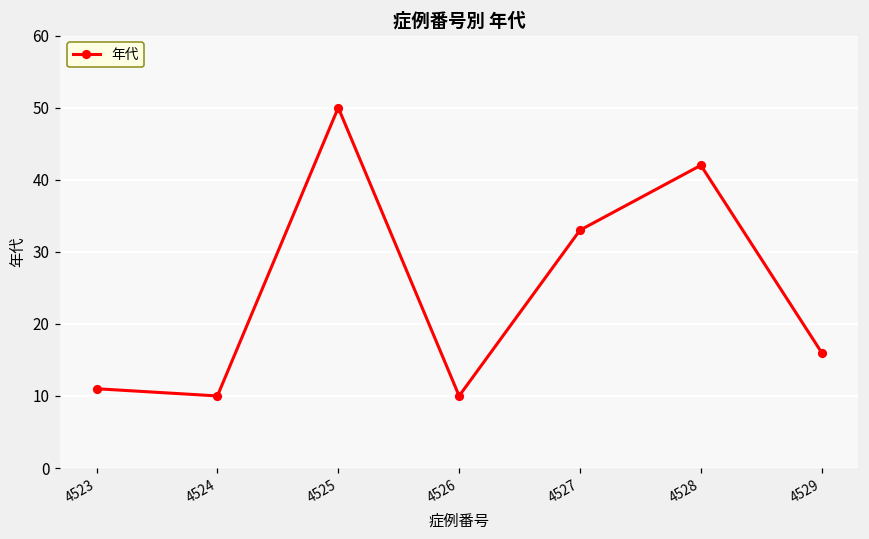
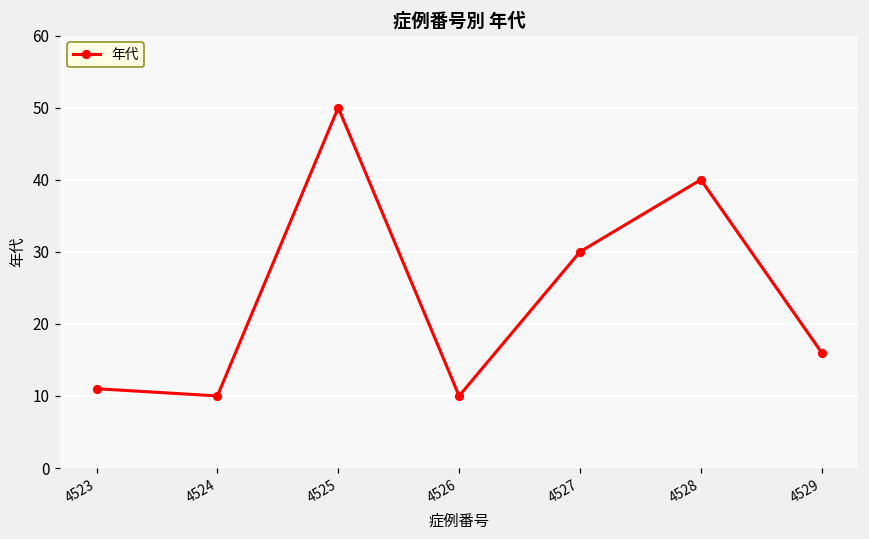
  {
    "4523": 11,
    "4524": 10,
    "4525": 50,
    "4526": 10,
-   "4527": 33,
-   "4528": 42,
+   "4527": 30,
+   "4528": 40,
    "4529": 16
  }
